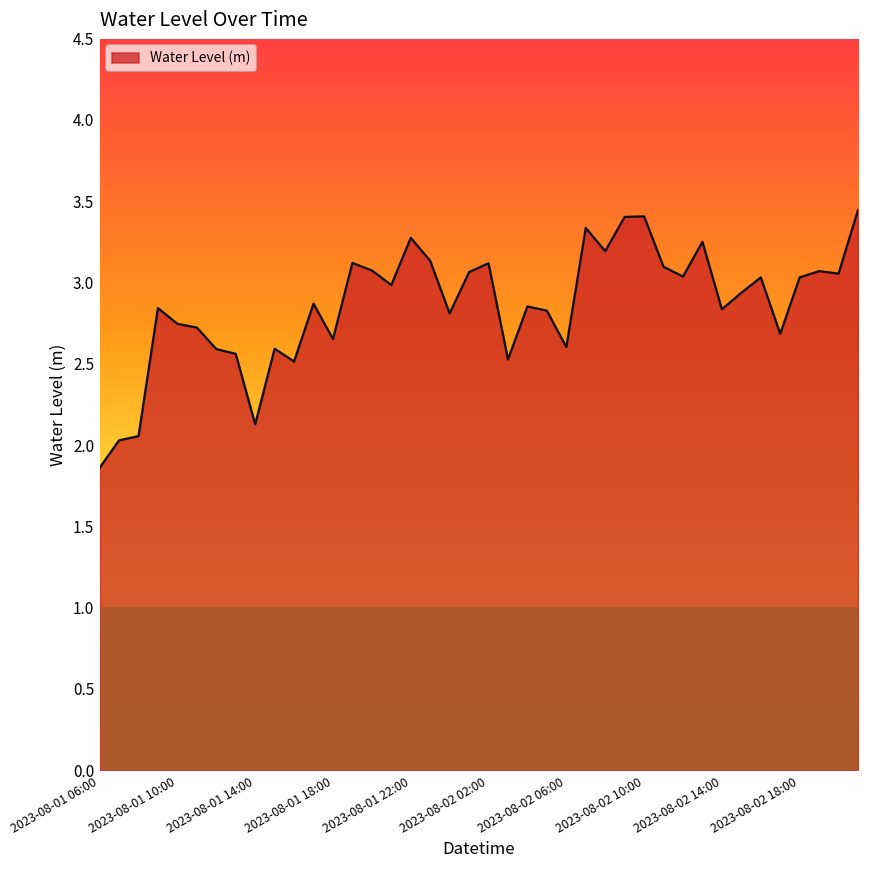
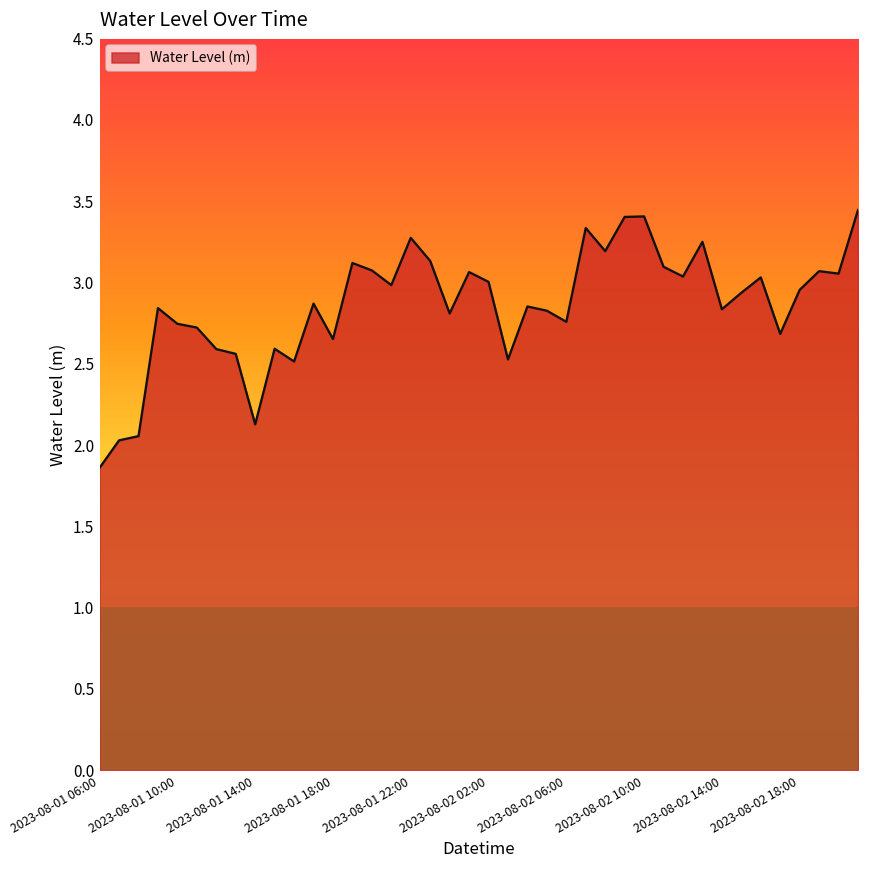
  {
    "2023-08-01 06:00": 1.86,
    "2023-08-01 10:00": 2.75,
    "2023-08-01 14:00": 2.13,
    "2023-08-01 18:00": 2.65,
    "2023-08-01 22:00": 3.27,
-   "2023-08-02 02:00": 3.12,
-   "2023-08-02 06:00": 2.60,
+   "2023-08-02 02:00": 3.00,
+   "2023-08-02 06:00": 2.76,
    "2023-08-02 10:00": 3.41,
    "2023-08-02 14:00": 2.84,
-   "2023-08-02 18:00": 3.03
+   "2023-08-02 18:00": 2.95
  }
